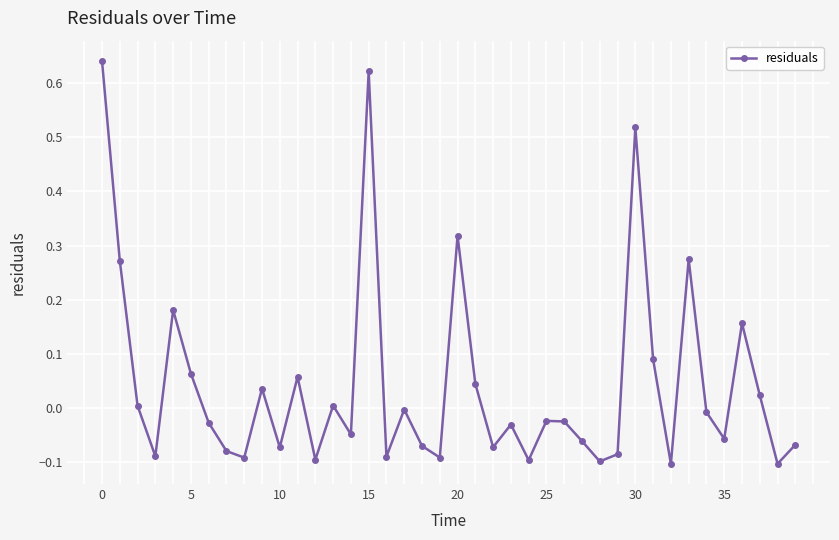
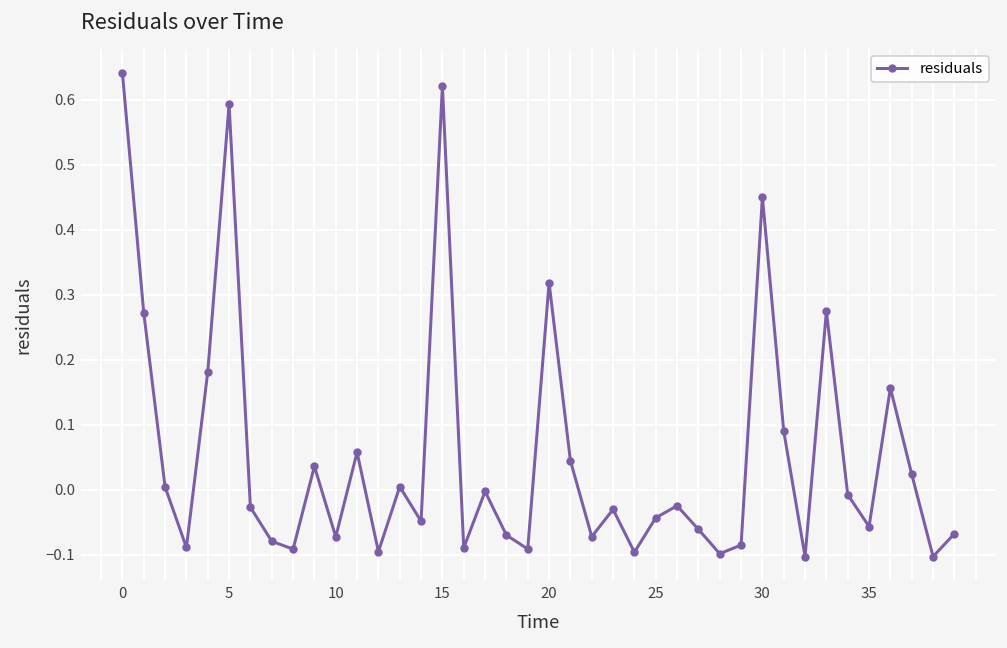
  {
    "0": 0.64,
-   "5": 0.06,
+   "5": 0.59,
    "10": -0.07,
    "15": 0.62,
    "20": 0.32,
-   "25": -0.02,
-   "30": 0.52,
+   "25": -0.04,
+   "30": 0.45,
    "35": -0.06
  }
